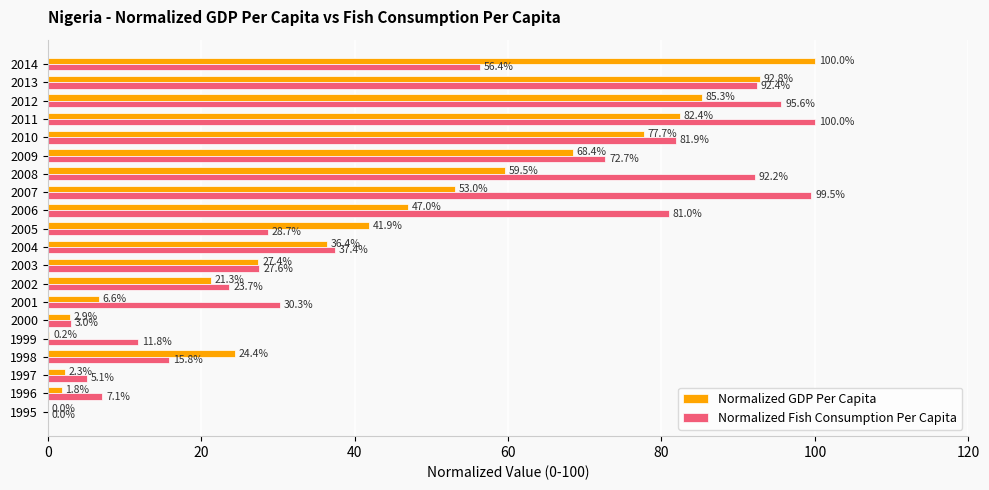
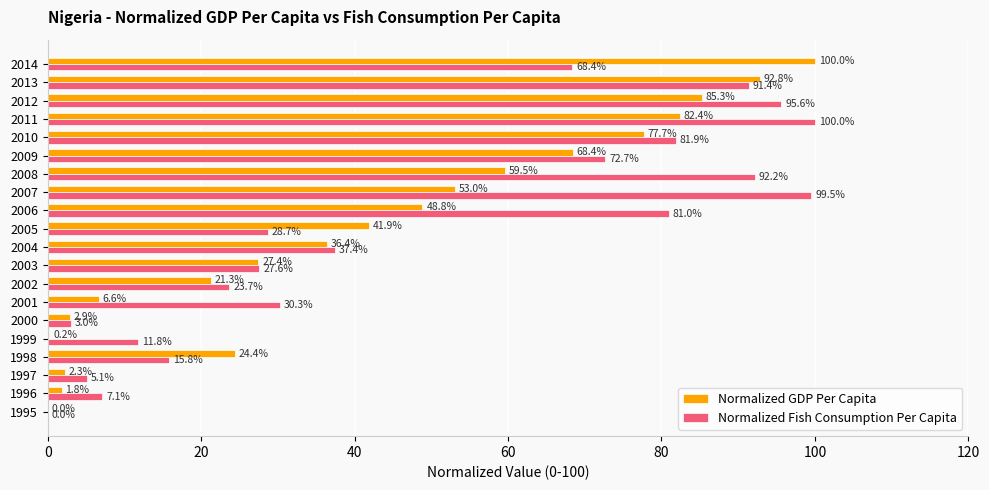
  {
    "Normalized GDP Per Capita": {
      "2014": "100.0%",
      "2012": "85.3%",
      "2011": "82.4%",
      "2010": "77.7%",
      "2009": "68.4%",
      "2008": "59.5%",
      "2007": "53.0%",
-     "2006": "47.0%",
+     "2006": "48.8%",
      "2005": "41.9%",
      "2002": "21.3%",
      "2001": "6.6%",
      "1999": "0.2%",
      "1998": "24.4%",
      "1997": "2.3%",
      "1996": "1.8%"
    },
    "Normalized Fish Consumption Per Capita": {
-     "2014": "56.4%",
-     "2013": "92.4%",
+     "2014": "68.4%",
+     "2013": "91.4%",
      "2012": "95.6%",
      "2011": "100.0%",
      "2010": "81.9%",
      "2009": "72.7%",
      "2008": "92.2%",
      "2007": "99.5%",
      "2006": "81.0%",
      "2005": "28.7%",
      "2002": "23.7%",
      "2001": "30.3%",
      "1999": "11.8%",
      "1998": "15.8%",
      "1997": "5.1%",
      "1996": "7.1%"
    }
  }
